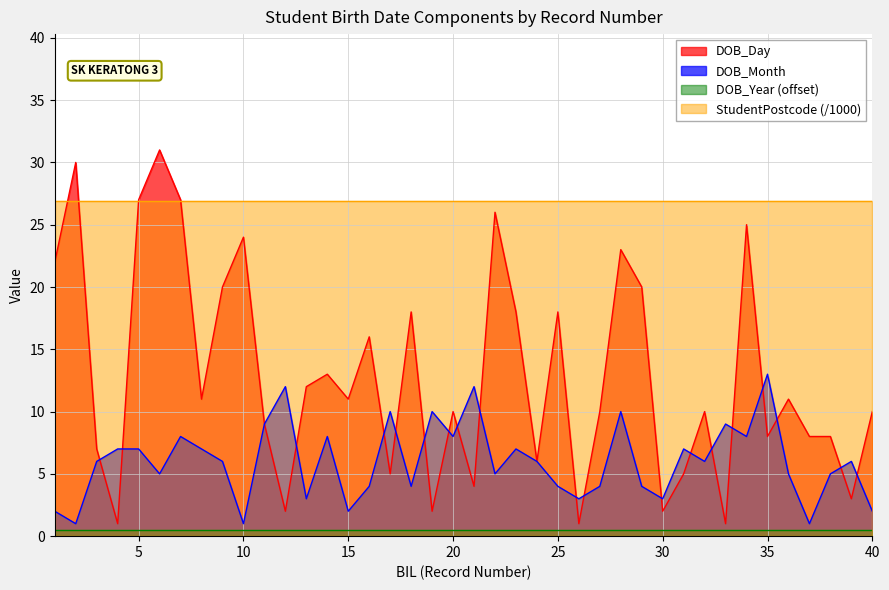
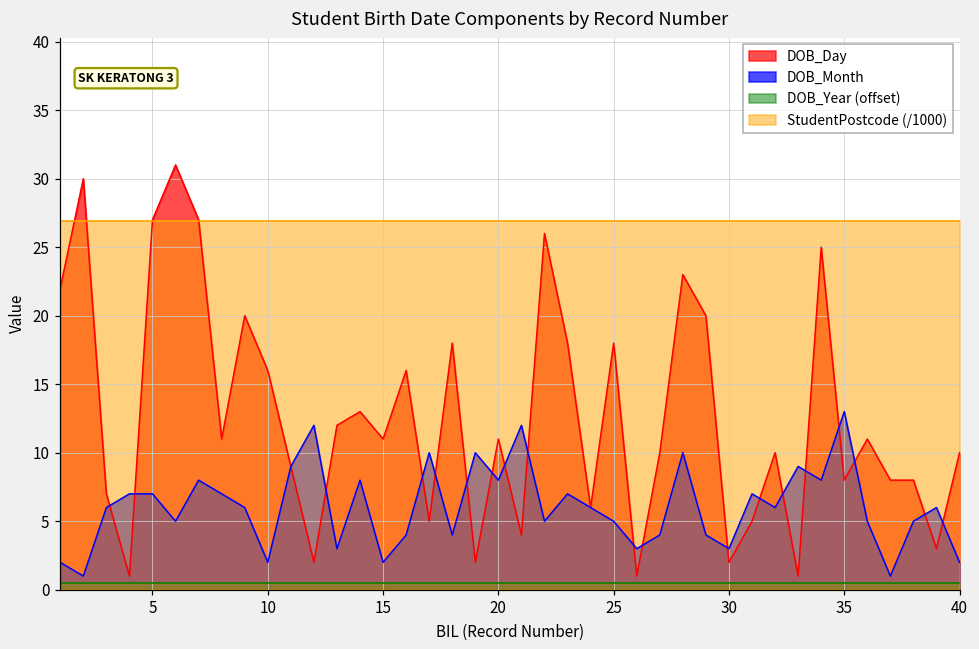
  {
    "DOB_Day": {
-     "10": 24,
+     "10": 16,
      "15": 11,
-     "20": 10,
+     "20": 11,
      "25": 18,
      "30": 2,
      "35": 8,
      "40": 10
    },
    "DOB_Month": {
      "5": 7,
-     "10": 1,
+     "10": 2,
      "15": 2,
      "20": 8,
-     "25": 4,
+     "25": 5,
      "30": 3,
      "35": 13,
      "40": 2
    },
    "DOB_Year (offset)": {
      "5": 0.5,
      "10": 0.5,
      "15": 0.5,
      "20": 0.5,
      "25": 0.5,
      "30": 0.5,
      "35": 0.5,
      "40": 0.5
    },
    "StudentPostcode (/1000)": {
      "10": 27,
      "15": 27,
      "20": 27,
      "25": 27,
      "30": 27,
      "35": 27,
      "40": 27
    }
  }
